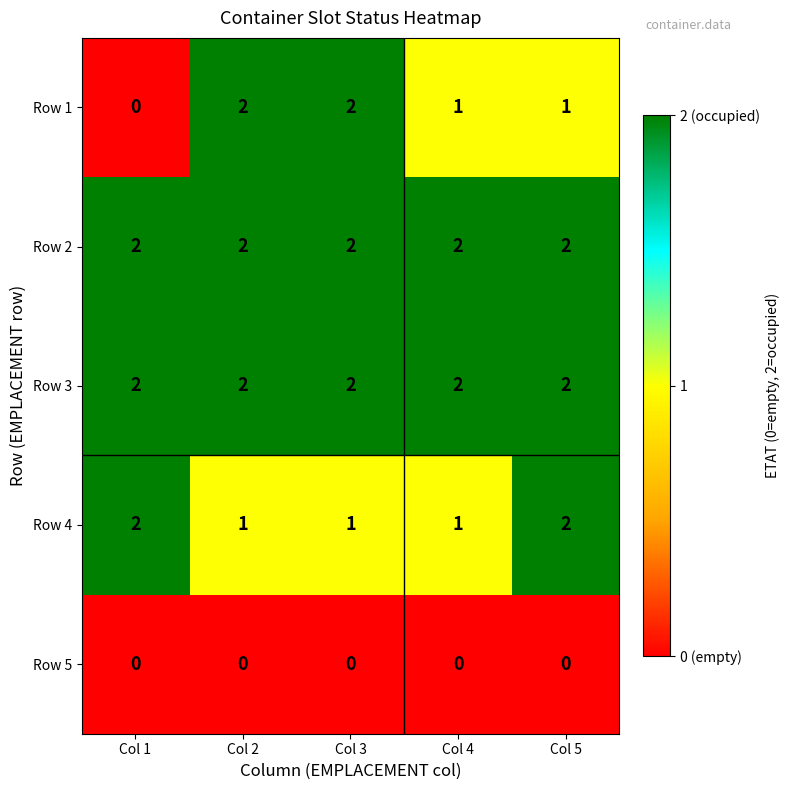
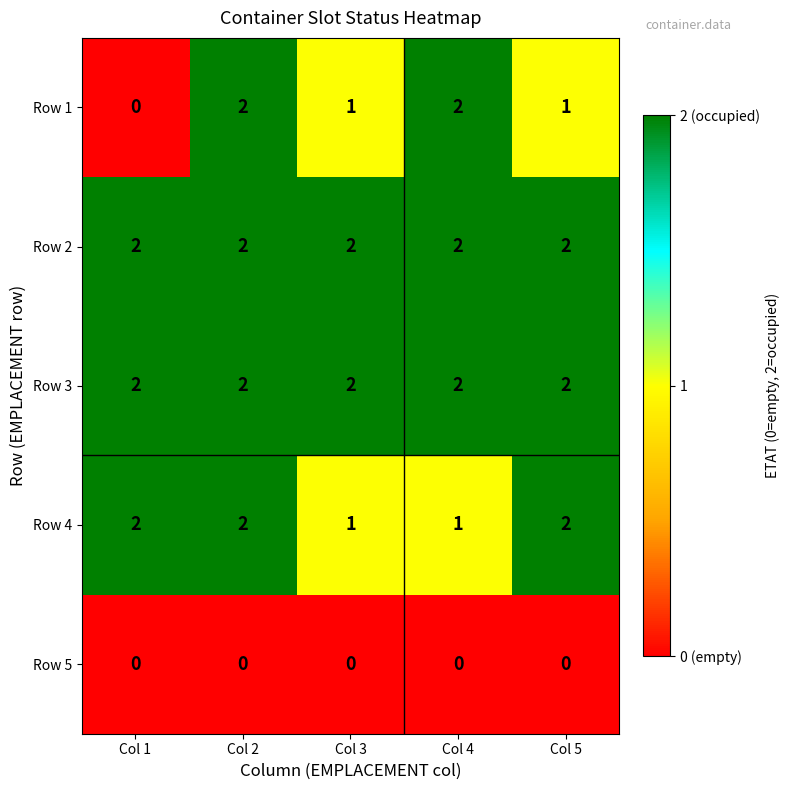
  {
    "Row 1": {
      "Col 1": 0,
      "Col 2": 2,
-     "Col 3": 2,
-     "Col 4": 1,
+     "Col 3": 1,
+     "Col 4": 2,
      "Col 5": 1
    },
    "Row 2": {
      "Col 1": 2,
      "Col 2": 2,
      "Col 3": 2,
      "Col 4": 2,
      "Col 5": 2
    },
    "Row 3": {
      "Col 1": 2,
      "Col 2": 2,
      "Col 3": 2,
      "Col 4": 2,
      "Col 5": 2
    },
    "Row 4": {
      "Col 1": 2,
-     "Col 2": 1,
+     "Col 2": 2,
      "Col 3": 1,
      "Col 4": 1,
      "Col 5": 2
    },
    "Row 5": {
      "Col 1": 0,
      "Col 2": 0,
      "Col 3": 0,
      "Col 4": 0,
      "Col 5": 0
    }
  }
